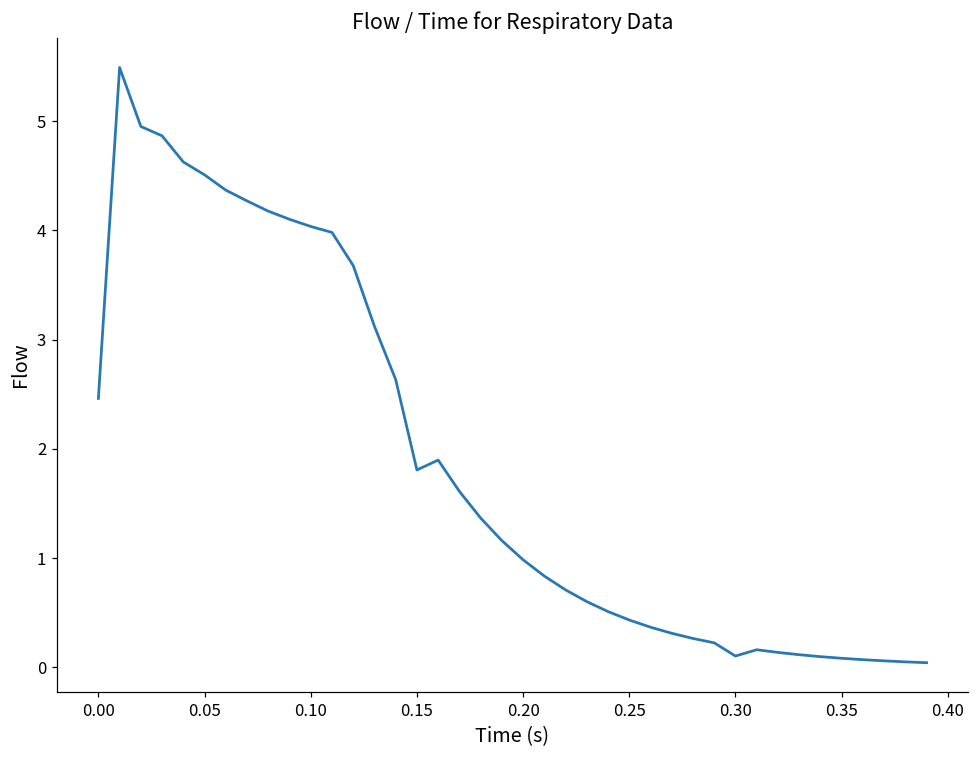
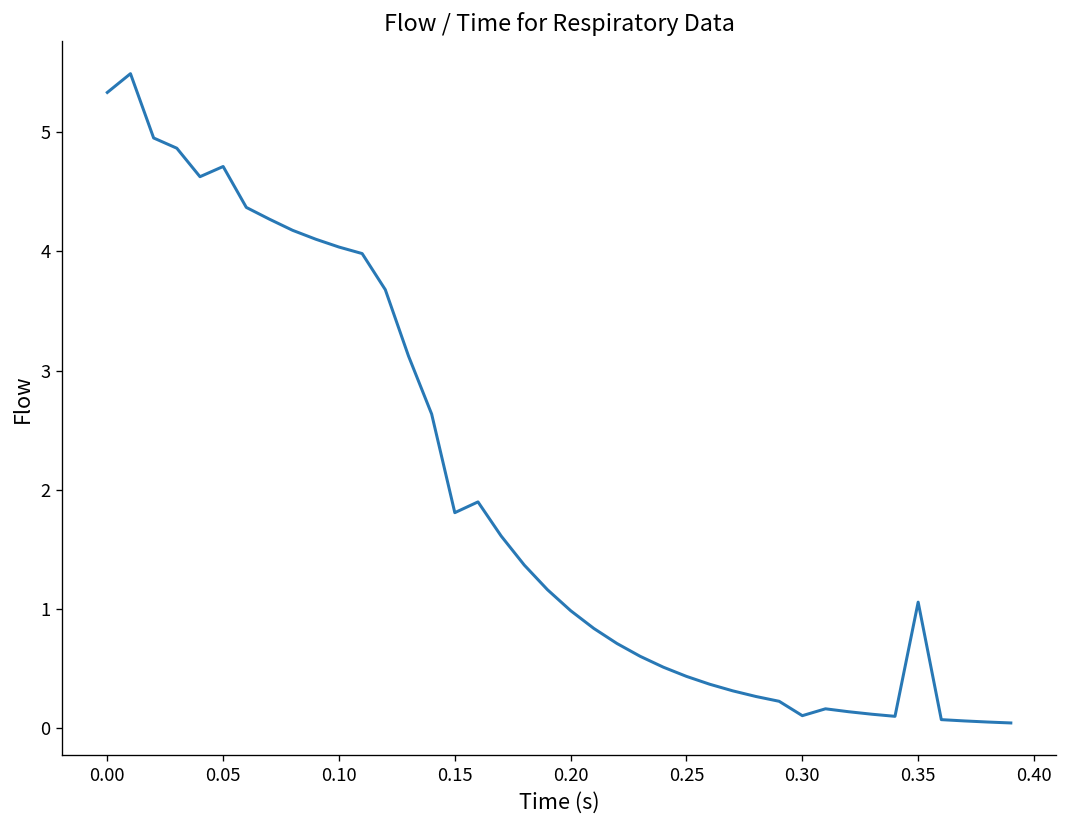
  {
-   "0.00": 2.5,
-   "0.05": 4.5,
+   "0.00": 5.3,
+   "0.05": 4.7,
    "0.10": 4.0,
    "0.15": 1.8,
    "0.20": 1.0,
    "0.25": 0.4,
    "0.30": 0.1,
-   "0.35": 0.1
+   "0.35": 1.1
  }
